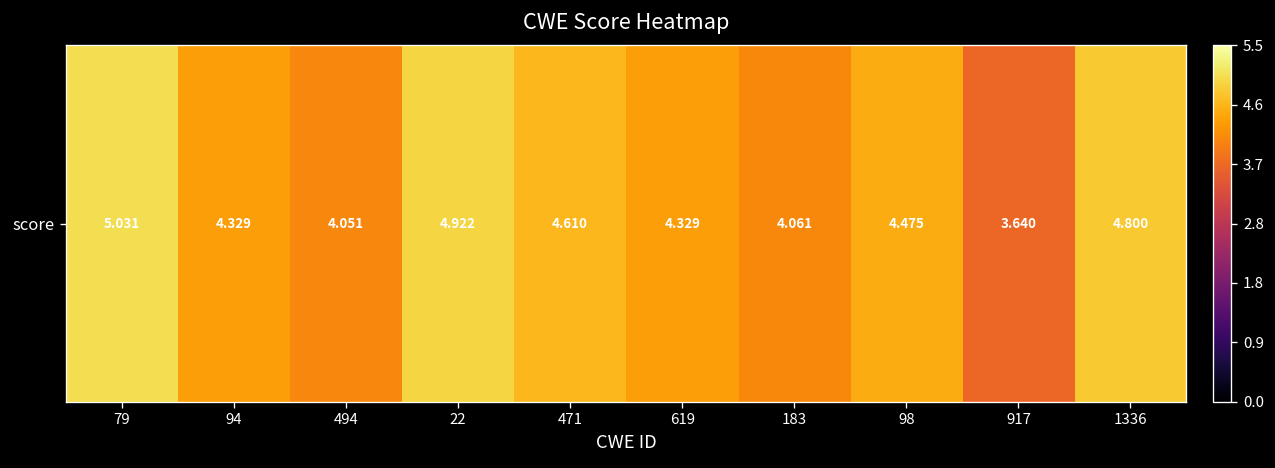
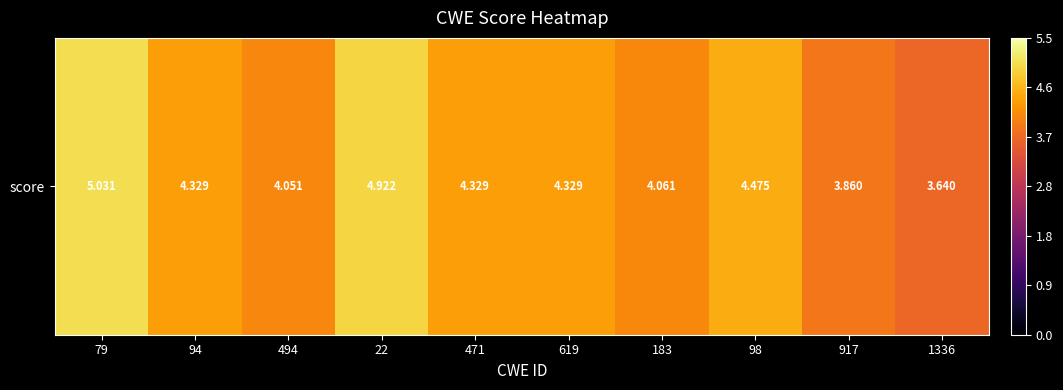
  {
    "score": {
      "79": 5.031,
      "94": 4.329,
      "494": 4.051,
      "22": 4.922,
-     "471": 4.610,
+     "471": 4.329,
      "619": 4.329,
      "183": 4.061,
      "98": 4.475,
-     "917": 3.640,
-     "1336": 4.800
+     "917": 3.860,
+     "1336": 3.640
    }
  }
